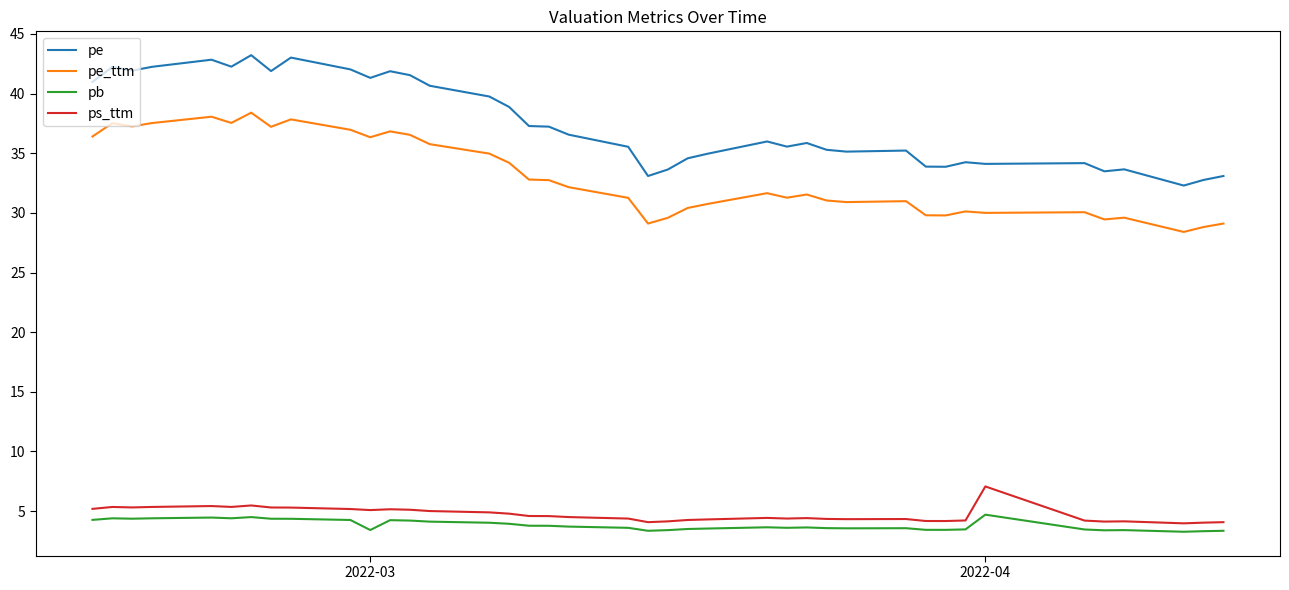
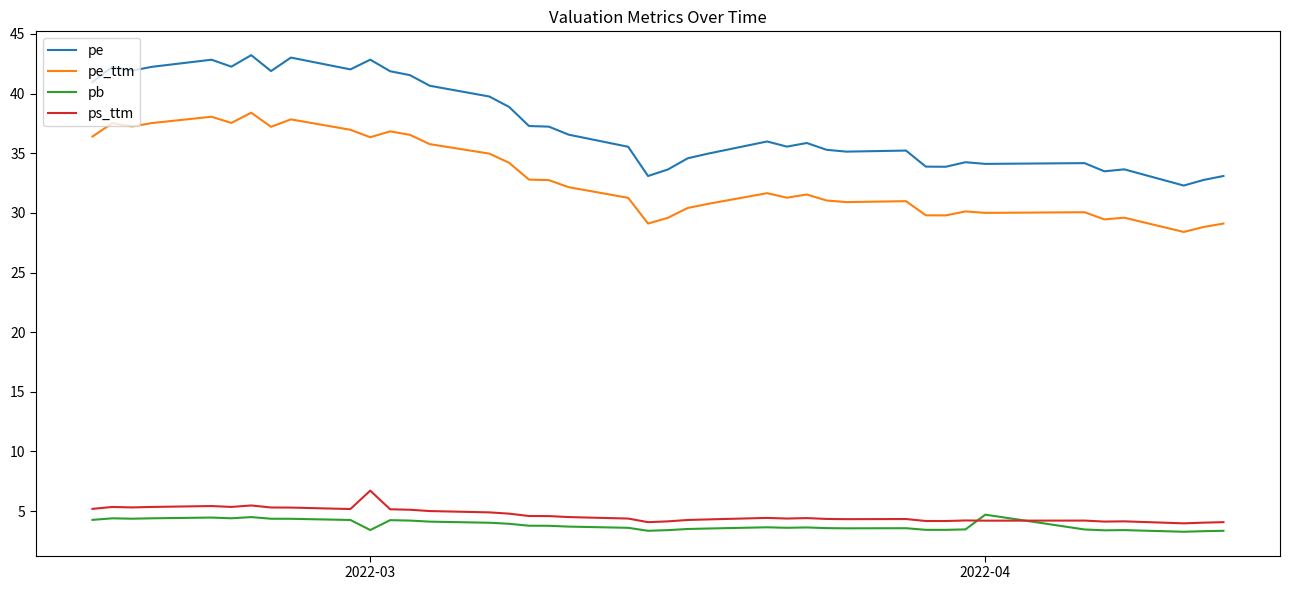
  {
    "pe": {
-     "2022-03": 41.3,
+     "2022-03": 42.8,
      "2022-04": 34.1
    },
    "pe_ttm": {
      "2022-03": 36.3,
      "2022-04": 30.0
    },
    "pb": {
      "2022-03": 3.4,
      "2022-04": 4.7
    },
    "ps_ttm": {
-     "2022-03": 5.1,
-     "2022-04": 7.1
+     "2022-03": 6.7,
+     "2022-04": 4.2
    }
  }
